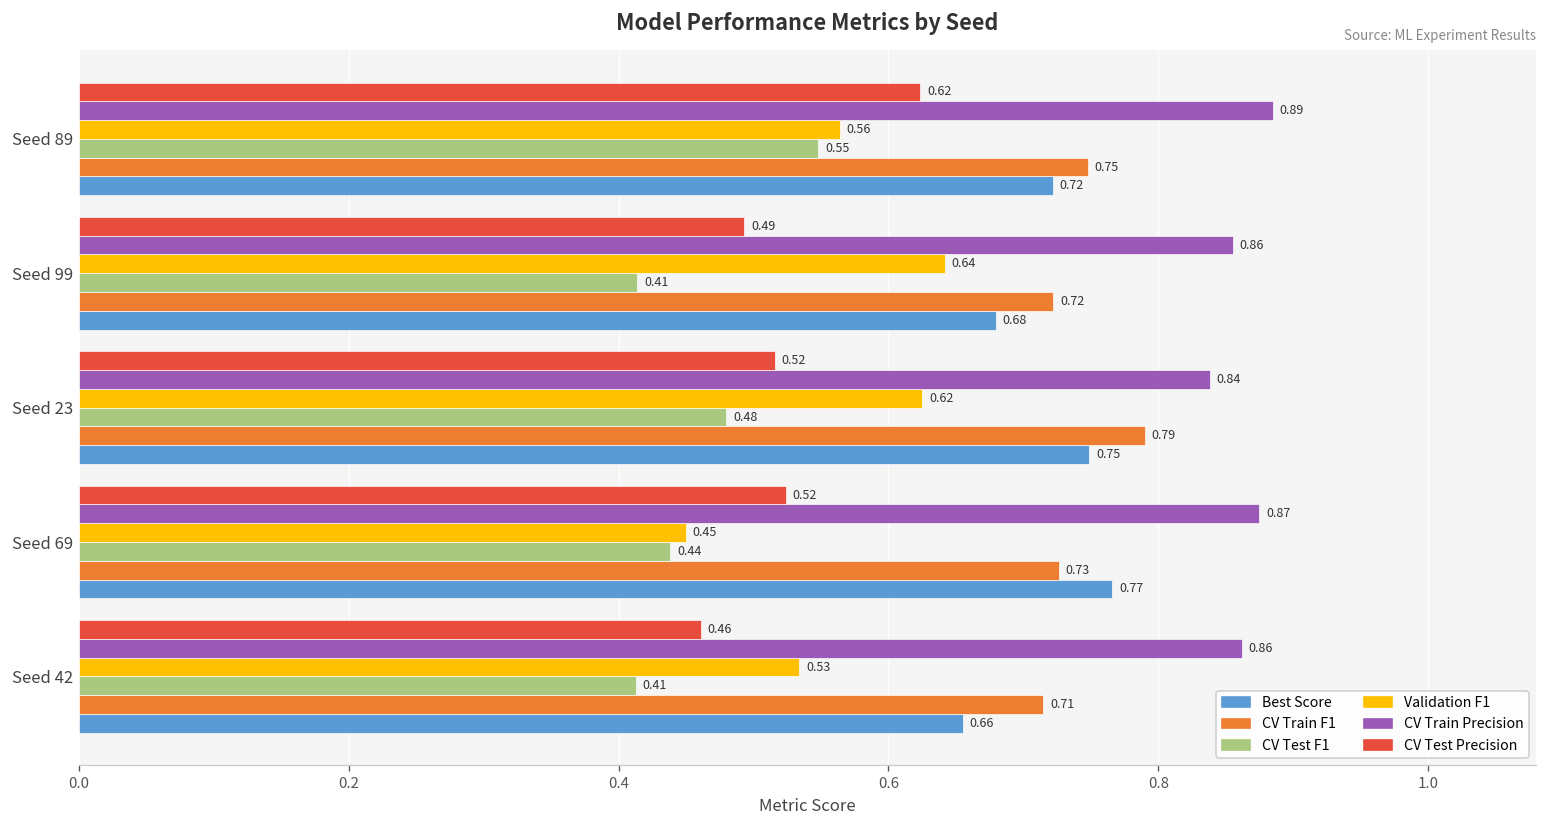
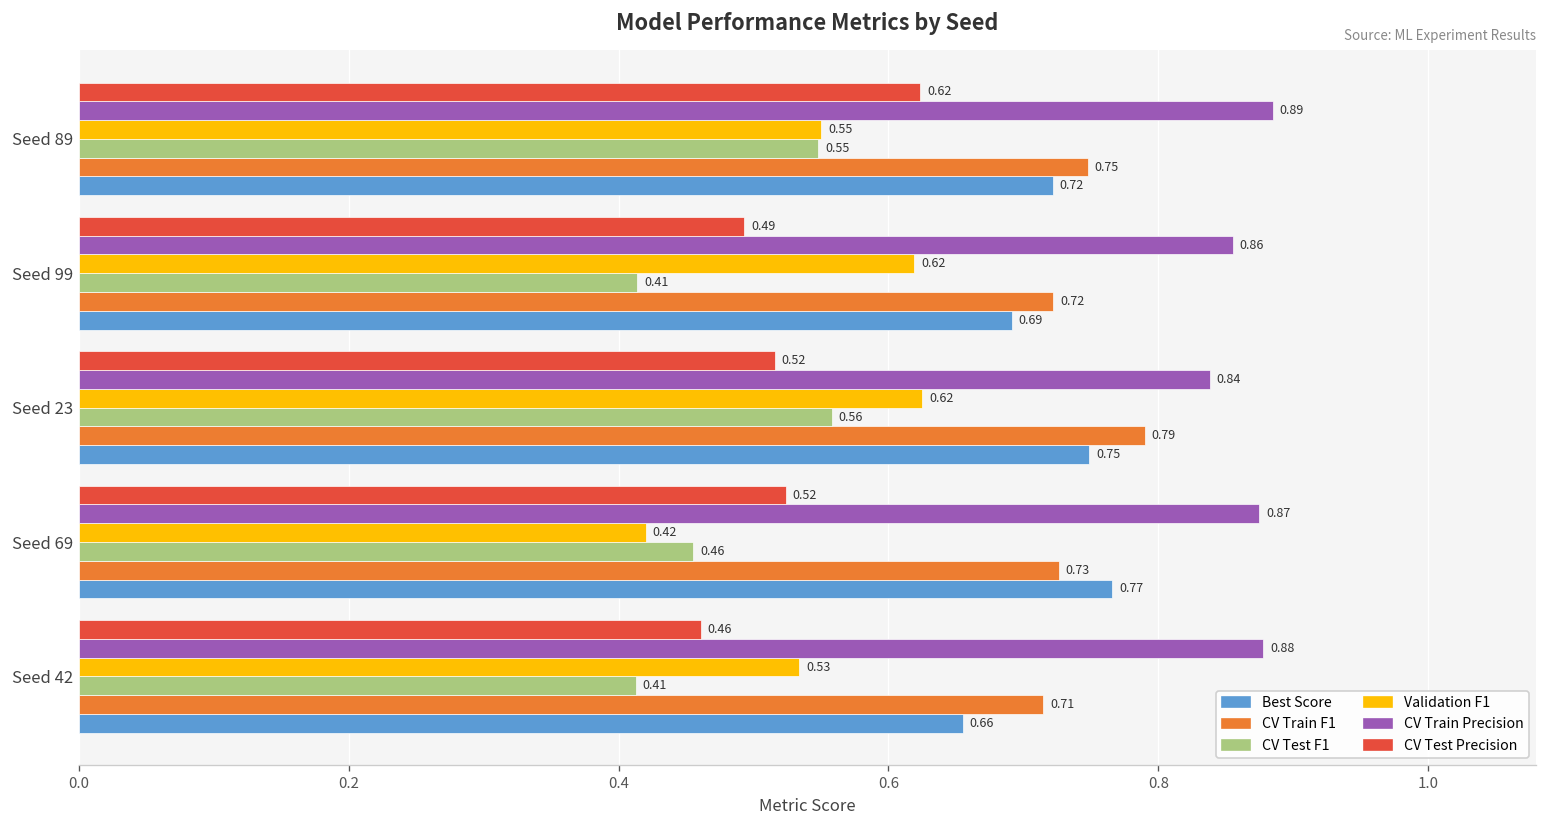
  {
    "Best Score": {
      "Seed 89": 0.72,
-     "Seed 99": 0.68,
+     "Seed 99": 0.69,
      "Seed 23": 0.75,
      "Seed 69": 0.77,
      "Seed 42": 0.66
    },
    "CV Test F1": {
      "Seed 89": 0.55,
      "Seed 99": 0.41,
-     "Seed 23": 0.48,
-     "Seed 69": 0.44,
+     "Seed 23": 0.56,
+     "Seed 69": 0.46,
      "Seed 42": 0.41
    },
    "Validation F1": {
-     "Seed 89": 0.56,
-     "Seed 99": 0.64,
+     "Seed 89": 0.55,
+     "Seed 99": 0.62,
      "Seed 23": 0.62,
-     "Seed 69": 0.45,
+     "Seed 69": 0.42,
      "Seed 42": 0.53
    },
    "CV Train Precision": {
      "Seed 89": 0.89,
      "Seed 99": 0.86,
      "Seed 23": 0.84,
      "Seed 69": 0.87,
-     "Seed 42": 0.86
+     "Seed 42": 0.88
    }
  }
